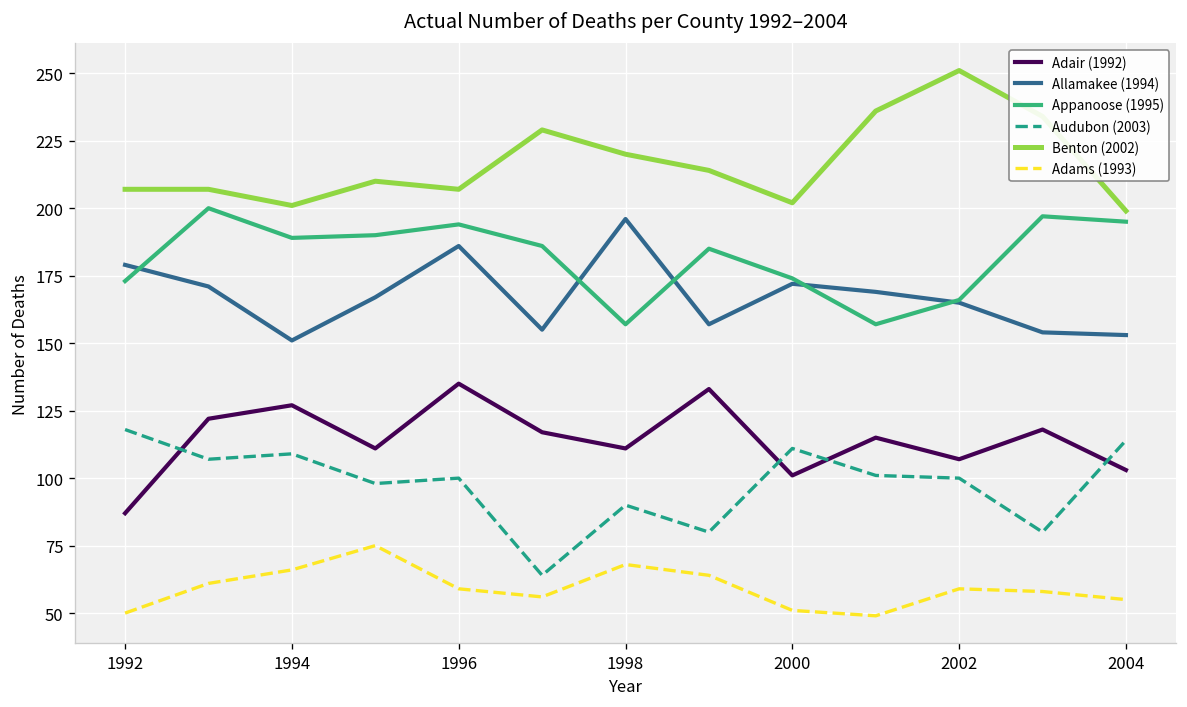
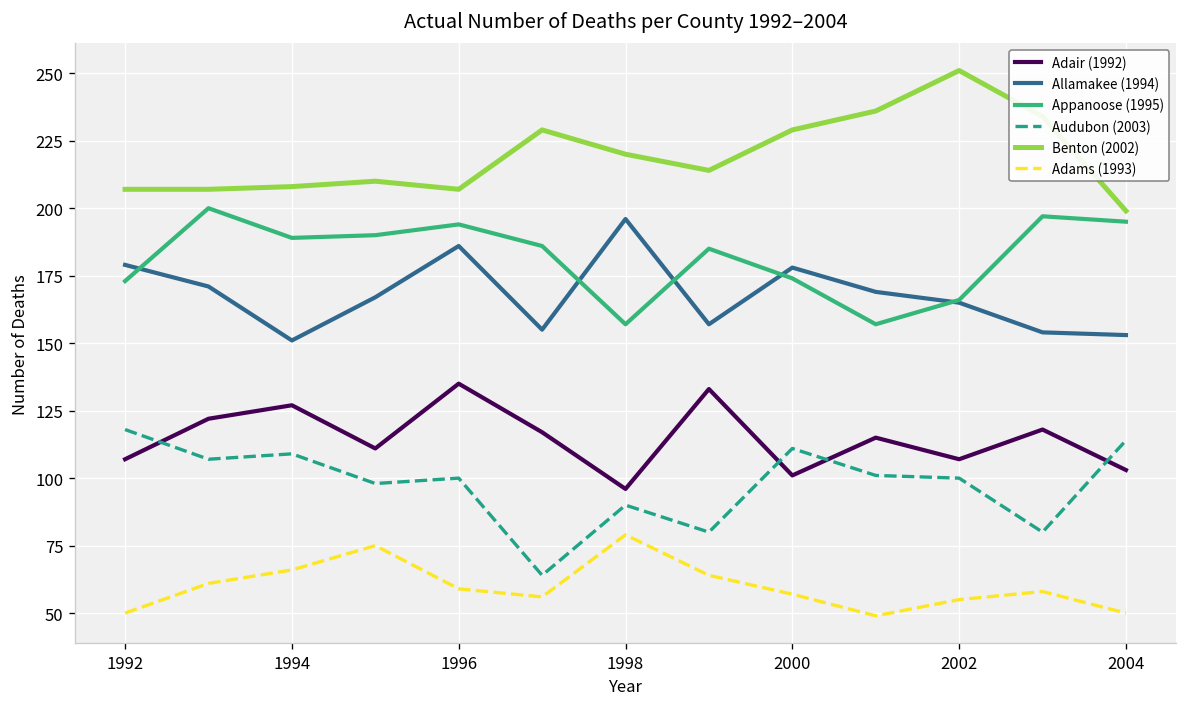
  {
    "Adair (1992)": {
-     "1992": 87,
+     "1992": 107,
      "1994": 127,
      "1996": 135,
-     "1998": 111,
+     "1998": 96,
      "2000": 101,
      "2002": 107,
      "2004": 103
    },
    "Allamakee (1994)": {
      "1992": 179,
      "1994": 151,
      "1996": 186,
      "1998": 196,
-     "2000": 172,
+     "2000": 178,
      "2004": 153
    },
    "Benton (2002)": {
      "1992": 207,
-     "1994": 201,
+     "1994": 208,
      "1996": 207,
      "1998": 220,
-     "2000": 202,
+     "2000": 229,
      "2002": 251,
      "2004": 199
    },
    "Adams (1993)": {
      "1992": 50,
      "1994": 66,
      "1996": 59,
-     "1998": 68,
-     "2000": 51,
-     "2002": 59,
-     "2004": 55
+     "1998": 79,
+     "2000": 57,
+     "2002": 55,
+     "2004": 50
    }
  }
